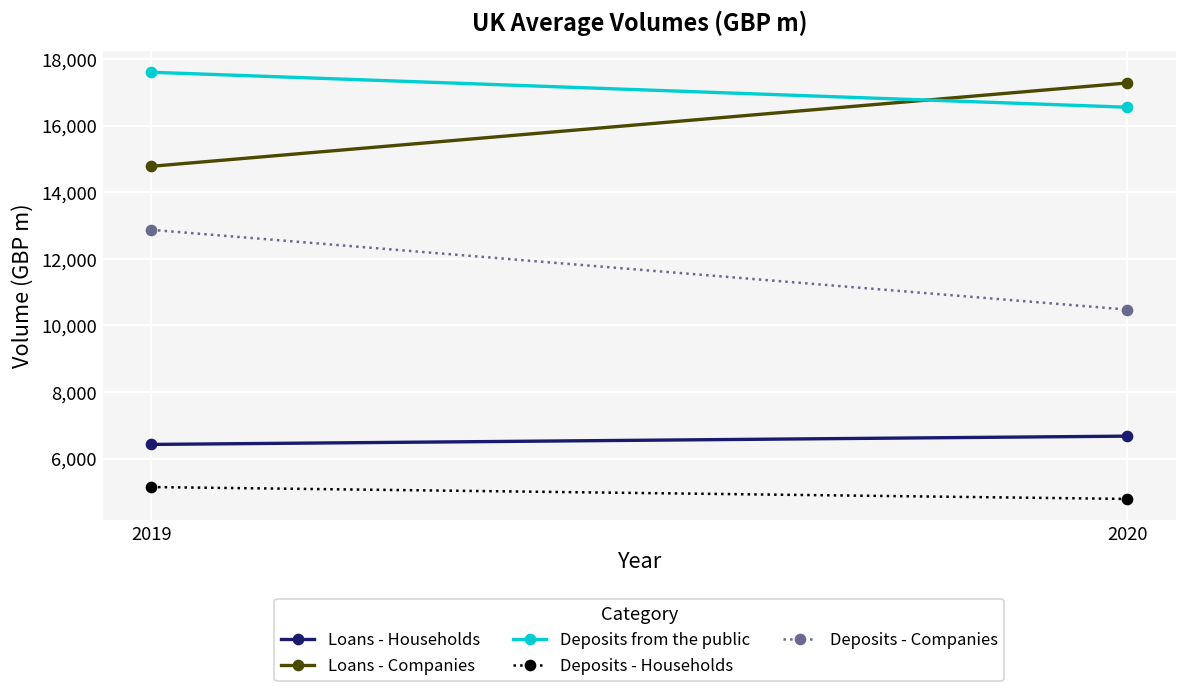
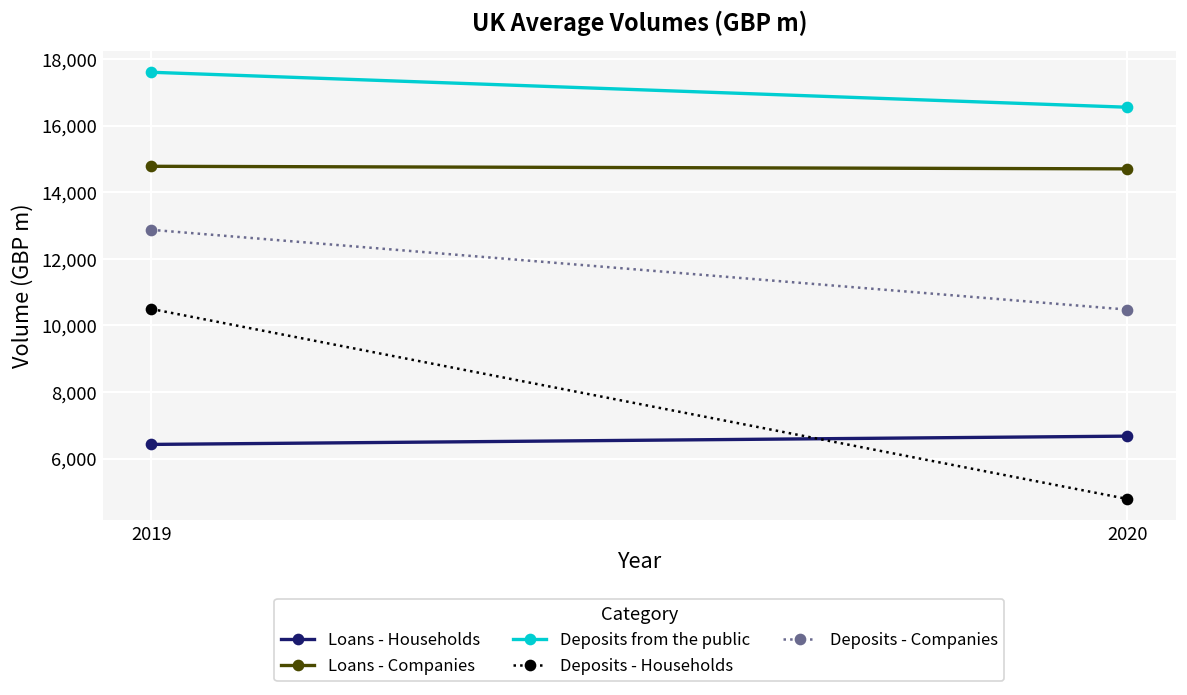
  {
    "Loans - Households": {
      "2019": "6,400",
      "2020": "6,700"
    },
    "Loans - Companies": {
      "2019": "14,800",
-     "2020": "17,300"
+     "2020": "14,700"
    },
    "Deposits from the public": {
      "2019": "17,600",
      "2020": "16,600"
    },
    "Deposits - Households": {
-     "2019": "5,100",
+     "2019": "10,500",
      "2020": "4,800"
    },
    "Deposits - Companies": {
      "2019": "12,900",
      "2020": "10,500"
    }
  }
